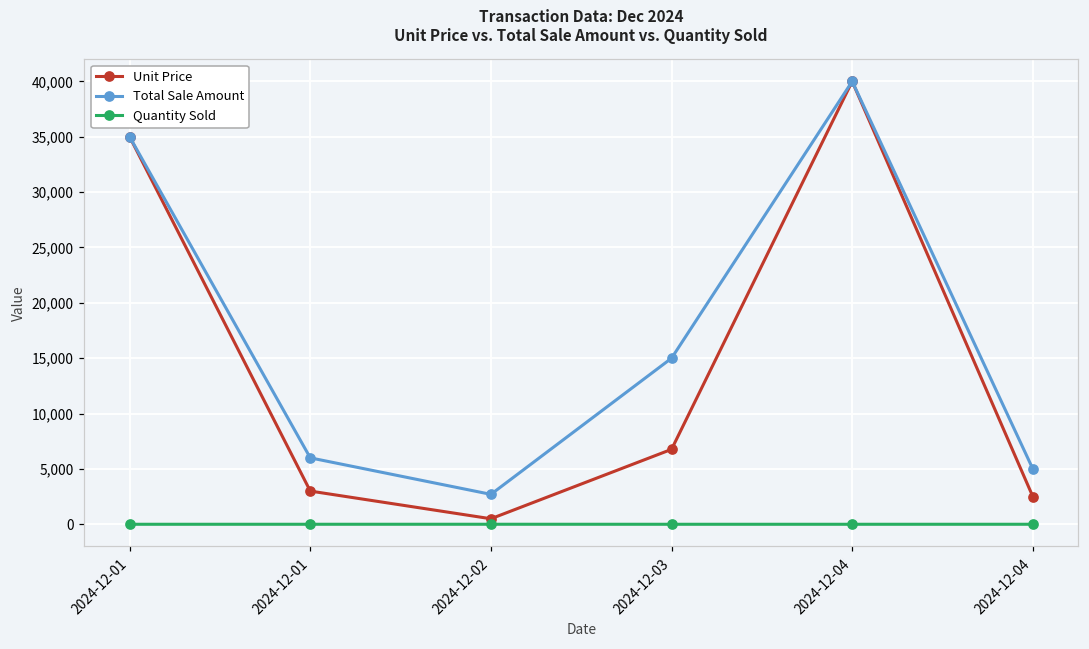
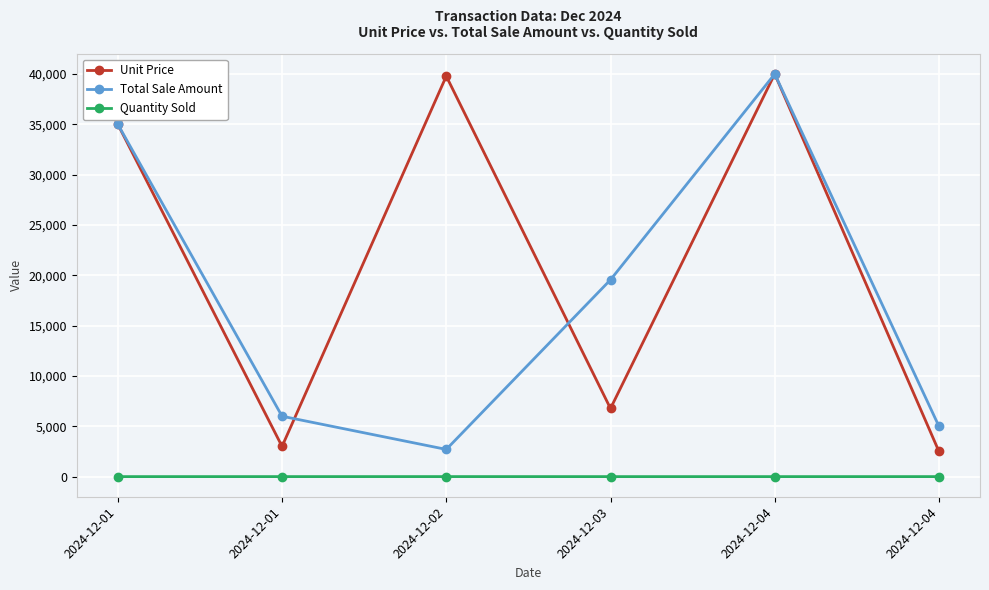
  {
    "Unit Price": {
-     "2024-12-02": "500",
+     "2024-12-02": "39,800",
      "2024-12-03": "6,800"
    },
    "Total Sale Amount": {
      "2024-12-02": "2,700",
-     "2024-12-03": "15,000"
+     "2024-12-03": "19,600"
    },
    "Quantity Sold": {
      "2024-12-02": "0",
      "2024-12-03": "0"
    }
  }
